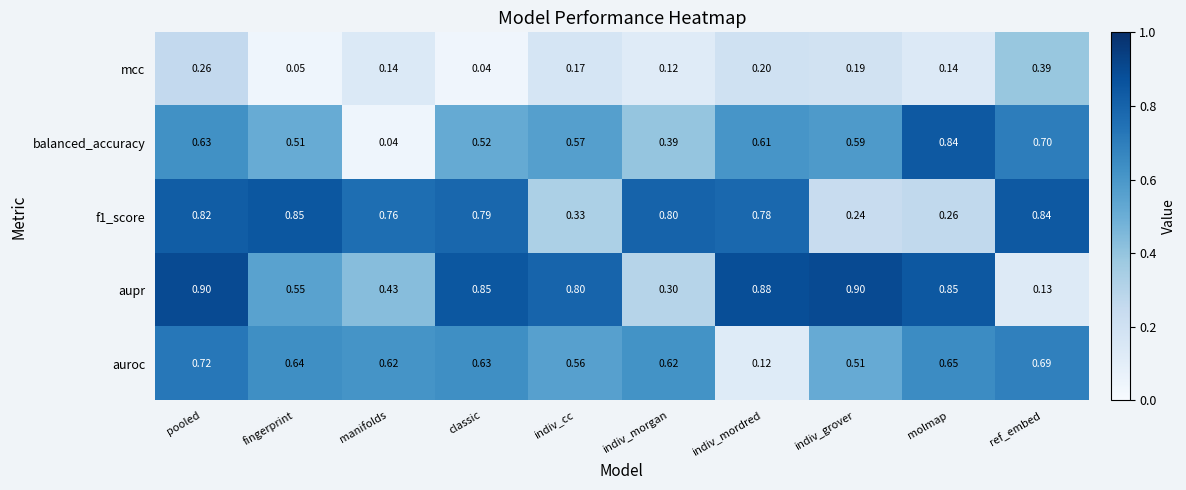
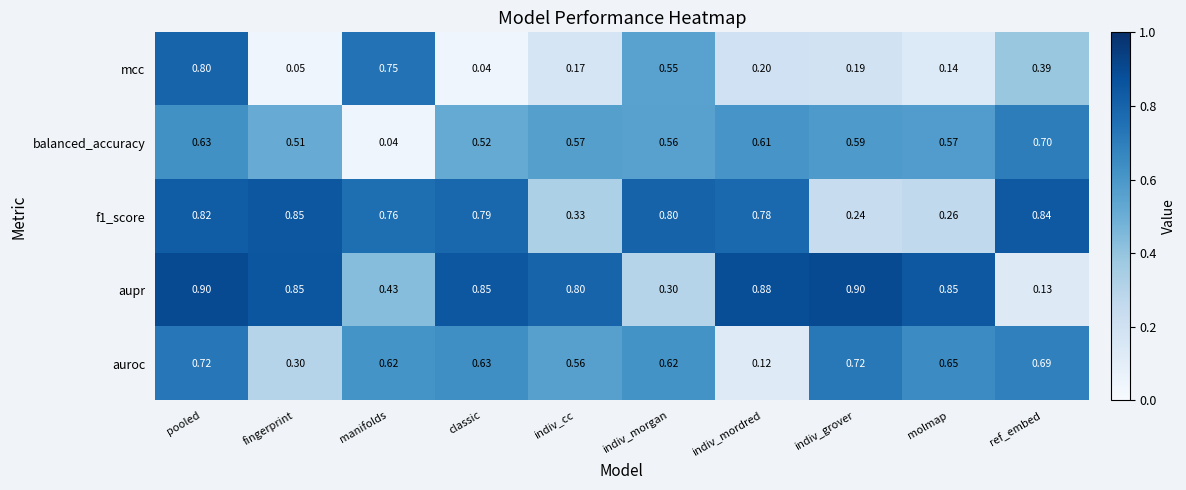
  {
    "mcc": {
-     "pooled": 0.26,
+     "pooled": 0.80,
      "fingerprint": 0.05,
-     "manifolds": 0.14,
+     "manifolds": 0.75,
      "classic": 0.04,
      "indiv_cc": 0.17,
-     "indiv_morgan": 0.12,
+     "indiv_morgan": 0.55,
      "indiv_mordred": 0.20,
      "indiv_grover": 0.19,
      "molmap": 0.14,
      "ref_embed": 0.39
    },
    "balanced_accuracy": {
      "pooled": 0.63,
      "fingerprint": 0.51,
      "manifolds": 0.04,
      "classic": 0.52,
      "indiv_cc": 0.57,
-     "indiv_morgan": 0.39,
+     "indiv_morgan": 0.56,
      "indiv_mordred": 0.61,
      "indiv_grover": 0.59,
-     "molmap": 0.84,
+     "molmap": 0.57,
      "ref_embed": 0.70
    },
    "f1_score": {
      "pooled": 0.82,
      "fingerprint": 0.85,
      "manifolds": 0.76,
      "classic": 0.79,
      "indiv_cc": 0.33,
      "indiv_morgan": 0.80,
      "indiv_mordred": 0.78,
      "indiv_grover": 0.24,
      "molmap": 0.26,
      "ref_embed": 0.84
    },
    "aupr": {
      "pooled": 0.90,
-     "fingerprint": 0.55,
+     "fingerprint": 0.85,
      "manifolds": 0.43,
      "classic": 0.85,
      "indiv_cc": 0.80,
      "indiv_morgan": 0.30,
      "indiv_mordred": 0.88,
      "indiv_grover": 0.90,
      "molmap": 0.85,
      "ref_embed": 0.13
    },
    "auroc": {
      "pooled": 0.72,
-     "fingerprint": 0.64,
+     "fingerprint": 0.30,
      "manifolds": 0.62,
      "classic": 0.63,
      "indiv_cc": 0.56,
      "indiv_morgan": 0.62,
      "indiv_mordred": 0.12,
-     "indiv_grover": 0.51,
+     "indiv_grover": 0.72,
      "molmap": 0.65,
      "ref_embed": 0.69
    }
  }
